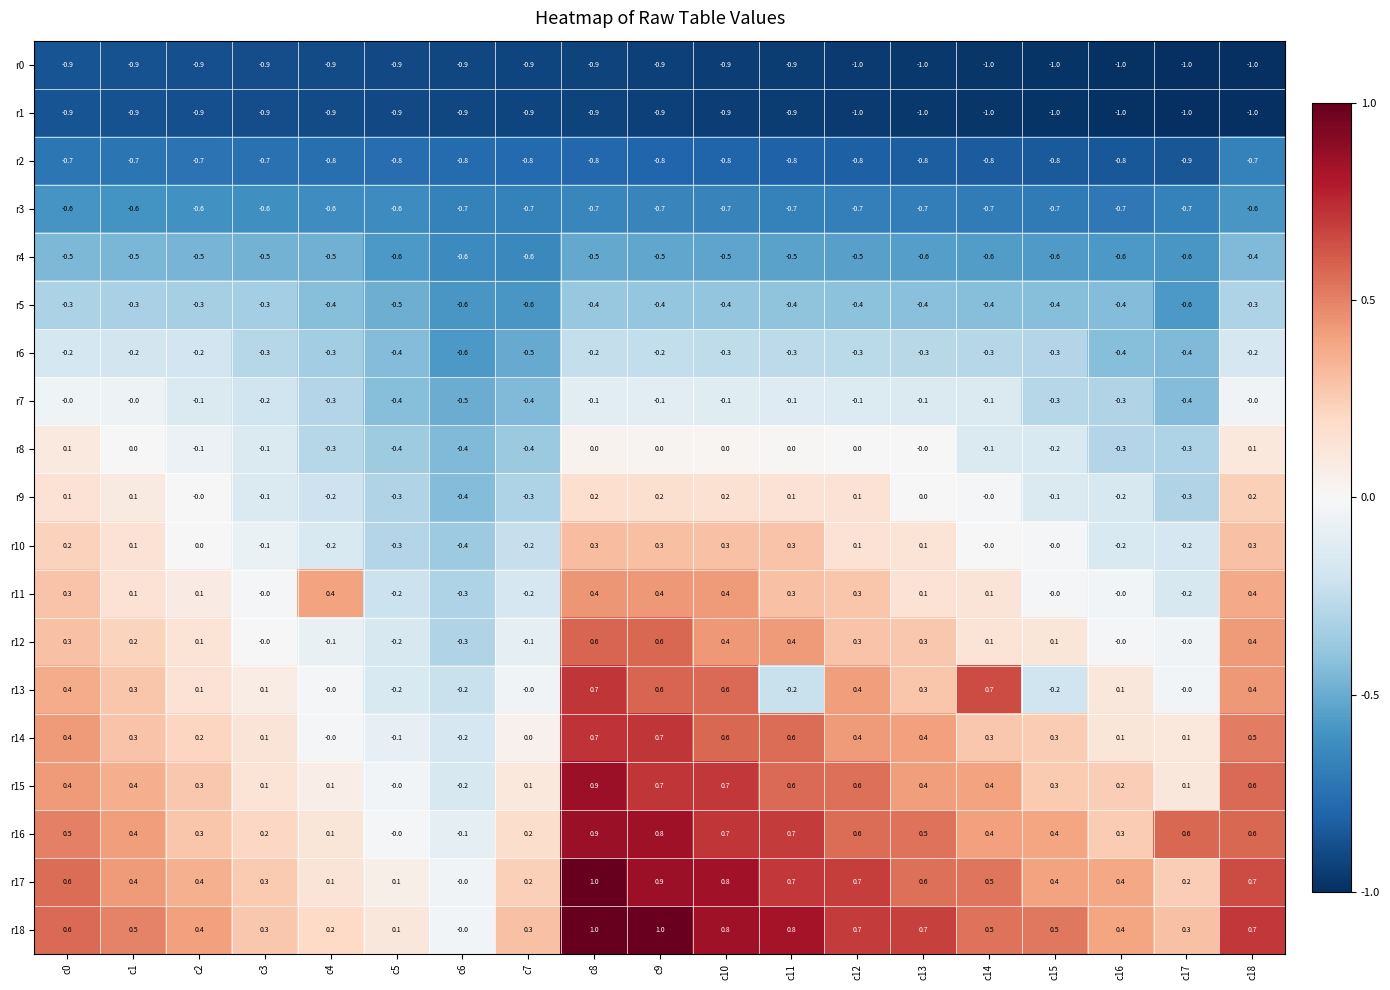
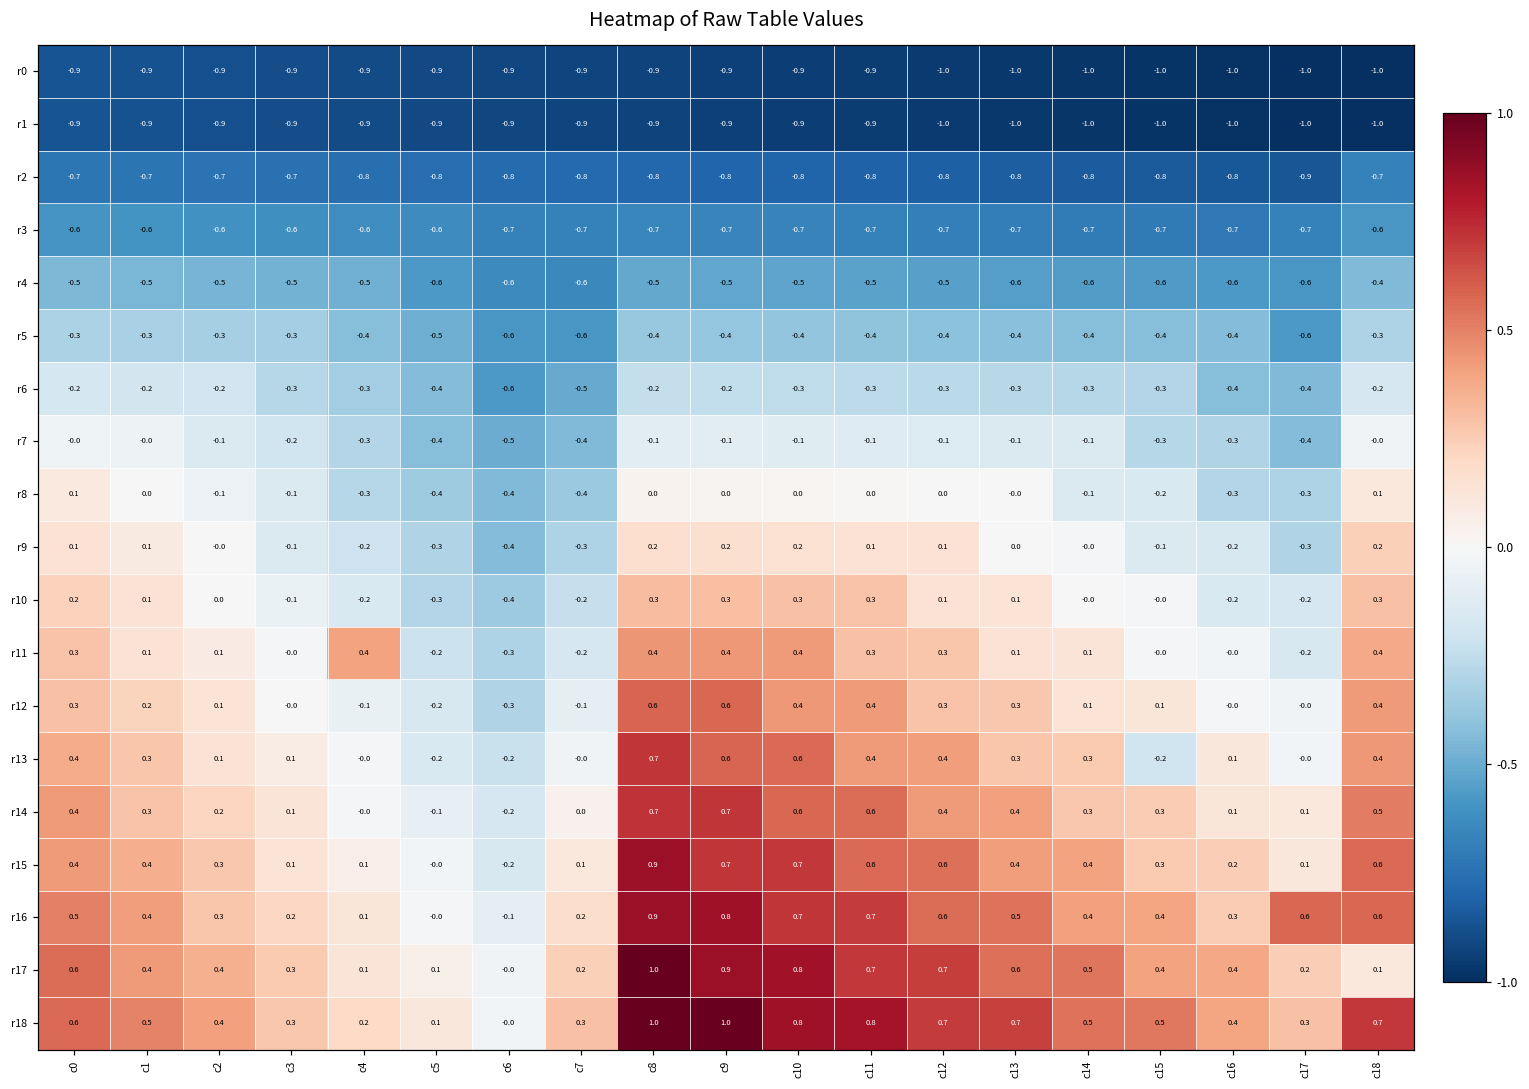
  {
    "r13": {
      "c0": 0.4,
      "c1": 0.3,
      "c2": 0.1,
      "c3": 0.1,
      "c4": -0.0,
      "c5": -0.2,
      "c6": -0.2,
      "c7": -0.0,
      "c8": 0.7,
      "c9": 0.6,
      "c10": 0.6,
-     "c11": -0.2,
+     "c11": 0.4,
      "c12": 0.4,
      "c13": 0.3,
-     "c14": 0.7,
+     "c14": 0.3,
      "c15": -0.2,
      "c16": 0.1,
      "c17": -0.0,
      "c18": 0.4
    },
    "r17": {
      "c0": 0.6,
      "c1": 0.4,
      "c2": 0.4,
      "c3": 0.3,
      "c4": 0.1,
      "c5": 0.1,
      "c6": -0.0,
      "c7": 0.2,
      "c8": 1.0,
      "c9": 0.9,
      "c10": 0.8,
      "c11": 0.7,
      "c12": 0.7,
      "c13": 0.6,
      "c14": 0.5,
      "c15": 0.4,
      "c16": 0.4,
      "c17": 0.2,
-     "c18": 0.7
+     "c18": 0.1
    }
  }
